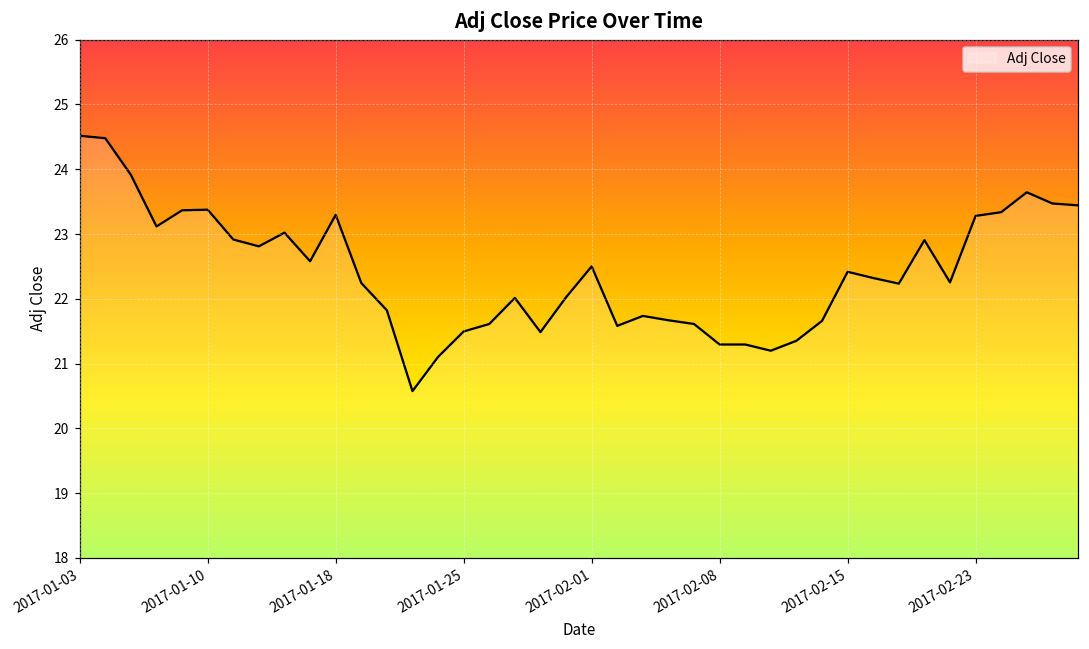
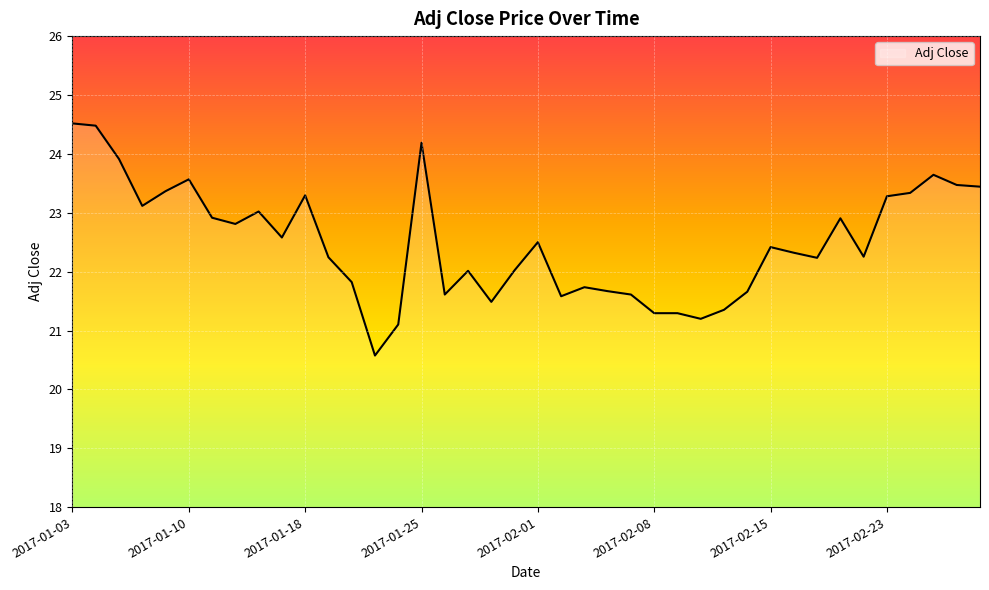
  {
    "2017-01-03": 24.5,
-   "2017-01-10": 23.4,
+   "2017-01-10": 23.6,
    "2017-01-18": 23.3,
-   "2017-01-25": 21.5,
+   "2017-01-25": 24.2,
    "2017-02-01": 22.5,
    "2017-02-08": 21.3,
    "2017-02-15": 22.4,
    "2017-02-23": 23.3
  }
